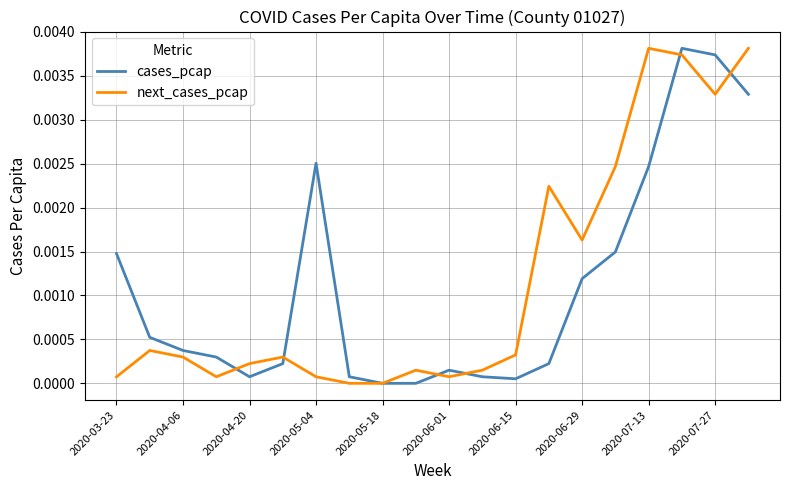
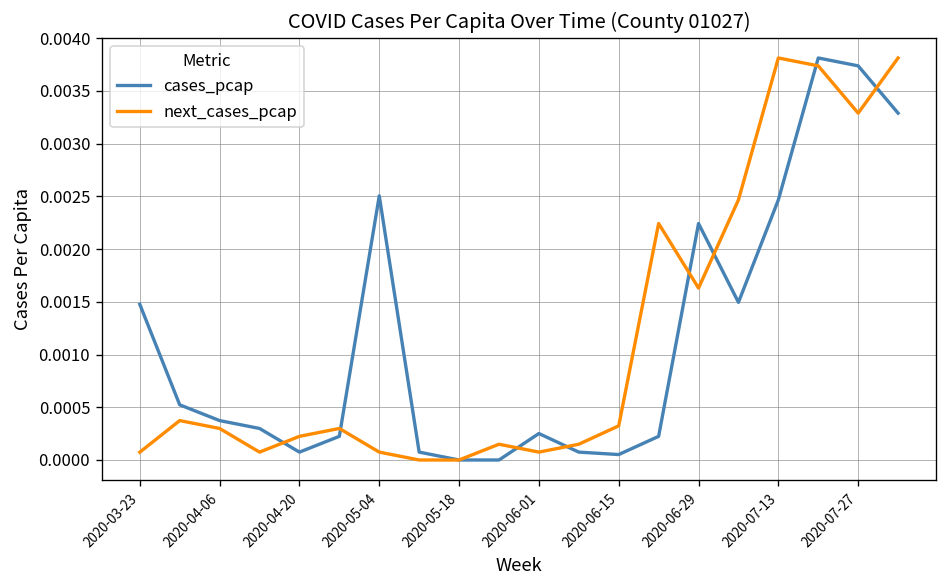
  {
    "cases_pcap": {
      "2020-03-23": 0.0015,
      "2020-04-06": 0.0004,
      "2020-04-20": 0.0001,
      "2020-05-04": 0.0025,
-     "2020-06-01": 0.0001,
+     "2020-06-01": 0.0003,
      "2020-06-15": 0.0001,
-     "2020-06-29": 0.0012,
+     "2020-06-29": 0.0022,
      "2020-07-13": 0.0025,
      "2020-07-27": 0.0037
    },
    "next_cases_pcap": {
      "2020-03-23": 0.0001,
      "2020-04-06": 0.0003,
      "2020-04-20": 0.0002,
      "2020-05-04": 0.0001,
      "2020-06-01": 0.0001,
      "2020-06-15": 0.0003,
      "2020-06-29": 0.0016,
      "2020-07-13": 0.0038,
      "2020-07-27": 0.0033
    }
  }
